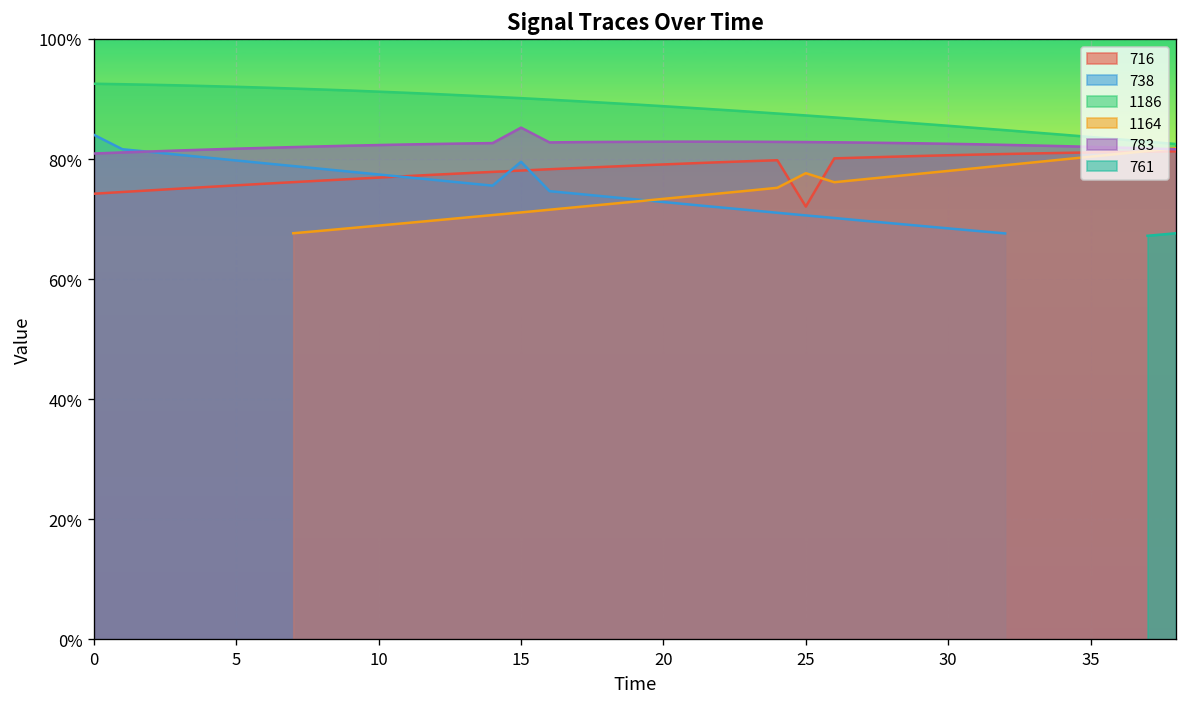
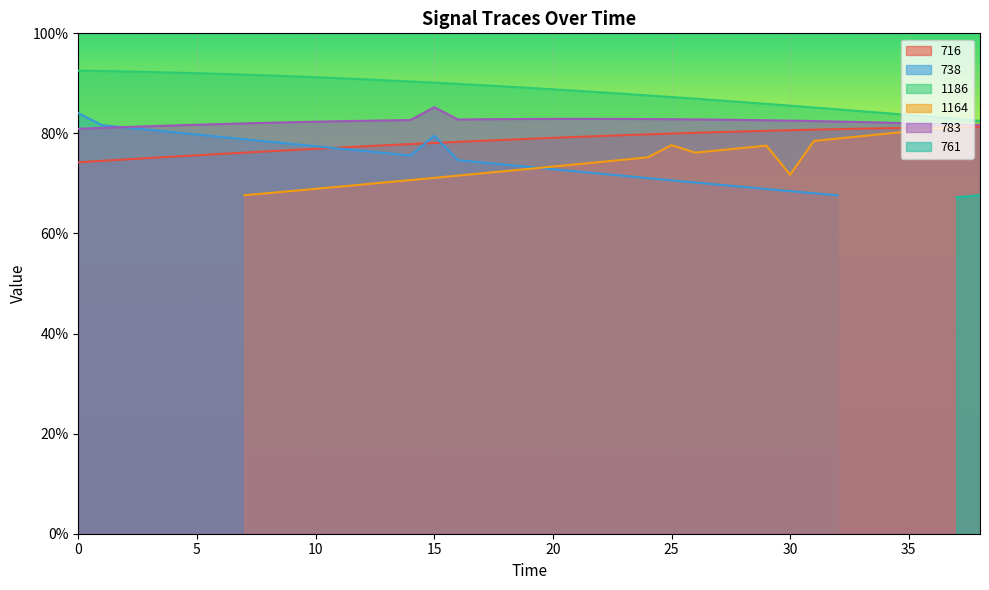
  {
    "716": {
      "0": "74%",
      "5": "76%",
      "10": "77%",
      "15": "78%",
      "20": "79%",
-     "25": "72%",
+     "25": "80%",
      "30": "81%"
    },
    "738": {
      "0": "84%",
      "5": "80%",
      "10": "77%",
      "15": "80%",
      "20": "73%",
      "25": "71%",
      "30": "68%"
    },
    "1164": {
      "10": "69%",
      "15": "71%",
      "20": "73%",
      "25": "78%",
-     "30": "78%"
+     "30": "72%"
    },
    "783": {
      "0": "81%",
      "5": "82%",
      "10": "82%",
      "15": "85%",
      "20": "83%",
      "25": "83%",
      "30": "83%"
    }
  }
